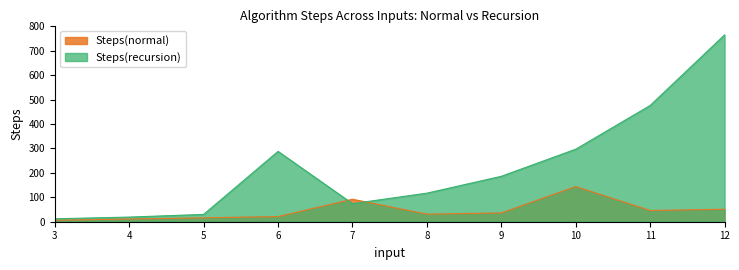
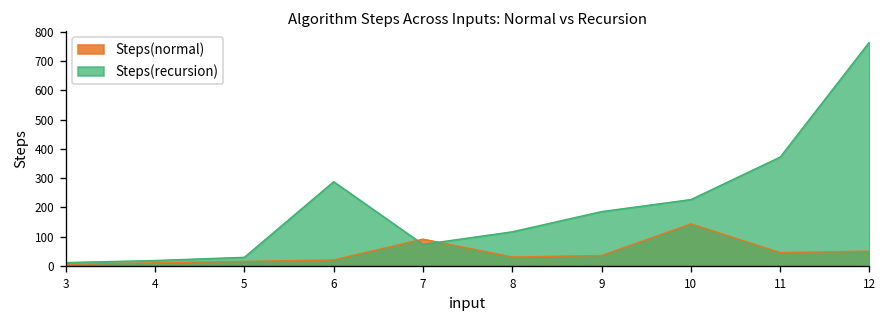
  {
    "Steps(normal)": {
      "5": 20,
      "6": 20,
      "7": 90,
      "8": 30,
      "9": 40,
      "10": 140,
      "11": 50,
      "12": 50
    },
    "Steps(recursion)": {
      "5": 30,
      "6": 290,
      "7": 70,
      "8": 120,
      "9": 190,
-     "10": 300,
-     "11": 480,
+     "10": 230,
+     "11": 370,
      "12": 770
    }
  }
